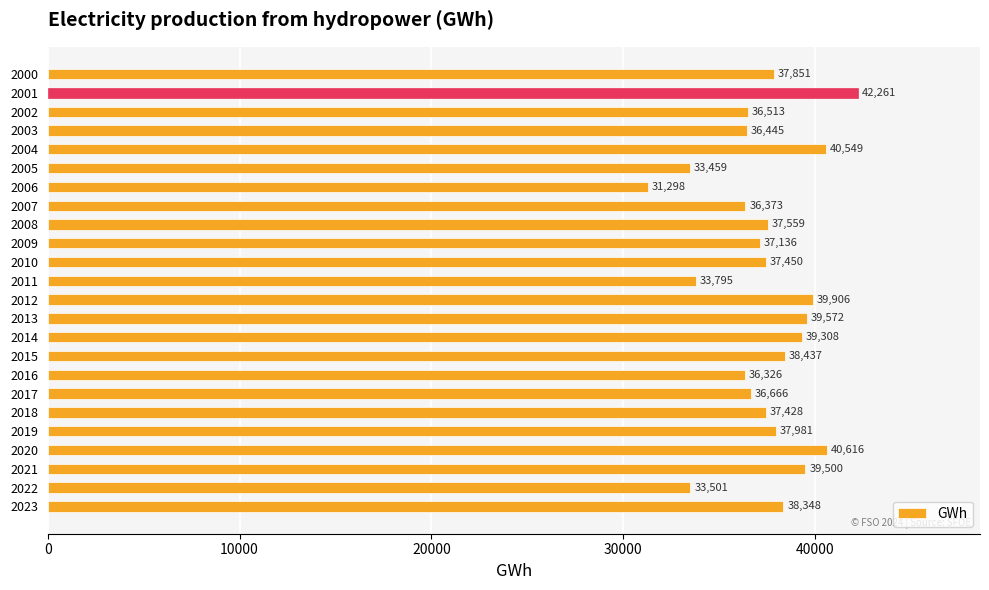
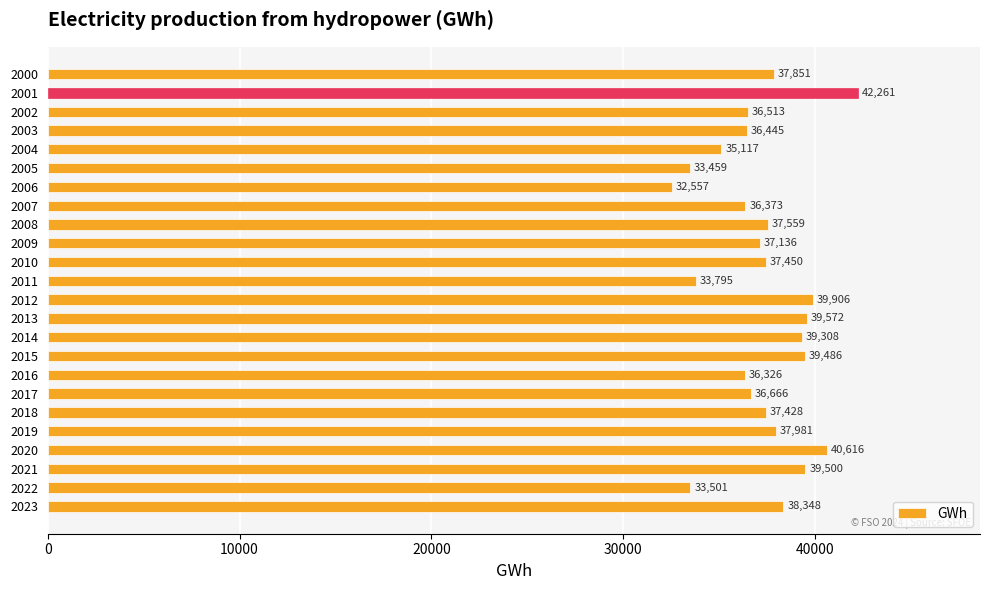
  {
    "2000": "37,851",
    "2001": "42,261",
    "2002": "36,513",
    "2003": "36,445",
-   "2004": "40,549",
+   "2004": "35,117",
    "2005": "33,459",
-   "2006": "31,298",
+   "2006": "32,557",
    "2007": "36,373",
    "2008": "37,559",
    "2009": "37,136",
    "2010": "37,450",
    "2011": "33,795",
    "2012": "39,906",
    "2013": "39,572",
    "2014": "39,308",
-   "2015": "38,437",
+   "2015": "39,486",
    "2016": "36,326",
    "2017": "36,666",
    "2018": "37,428",
    "2019": "37,981",
    "2020": "40,616",
    "2021": "39,500",
    "2022": "33,501",
    "2023": "38,348"
  }
